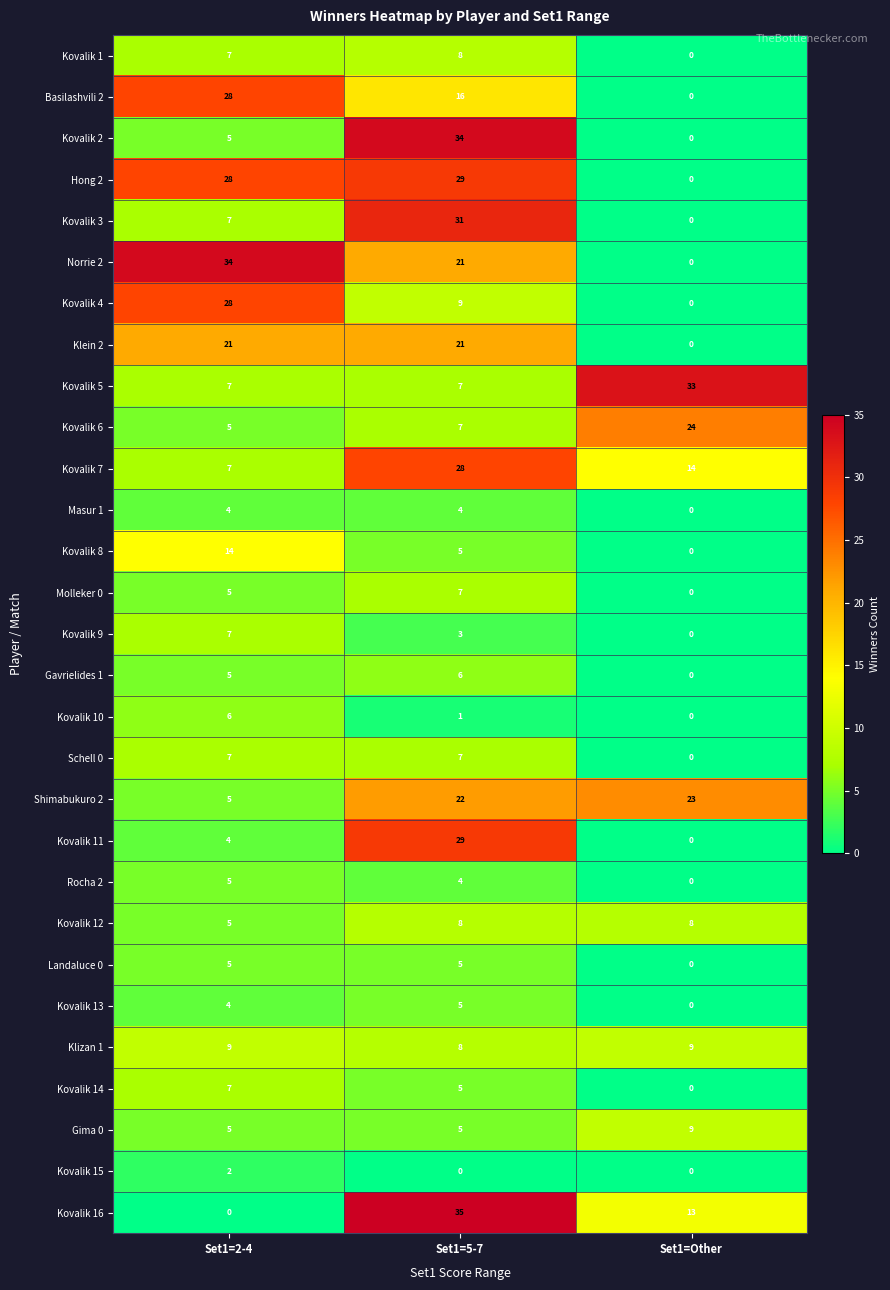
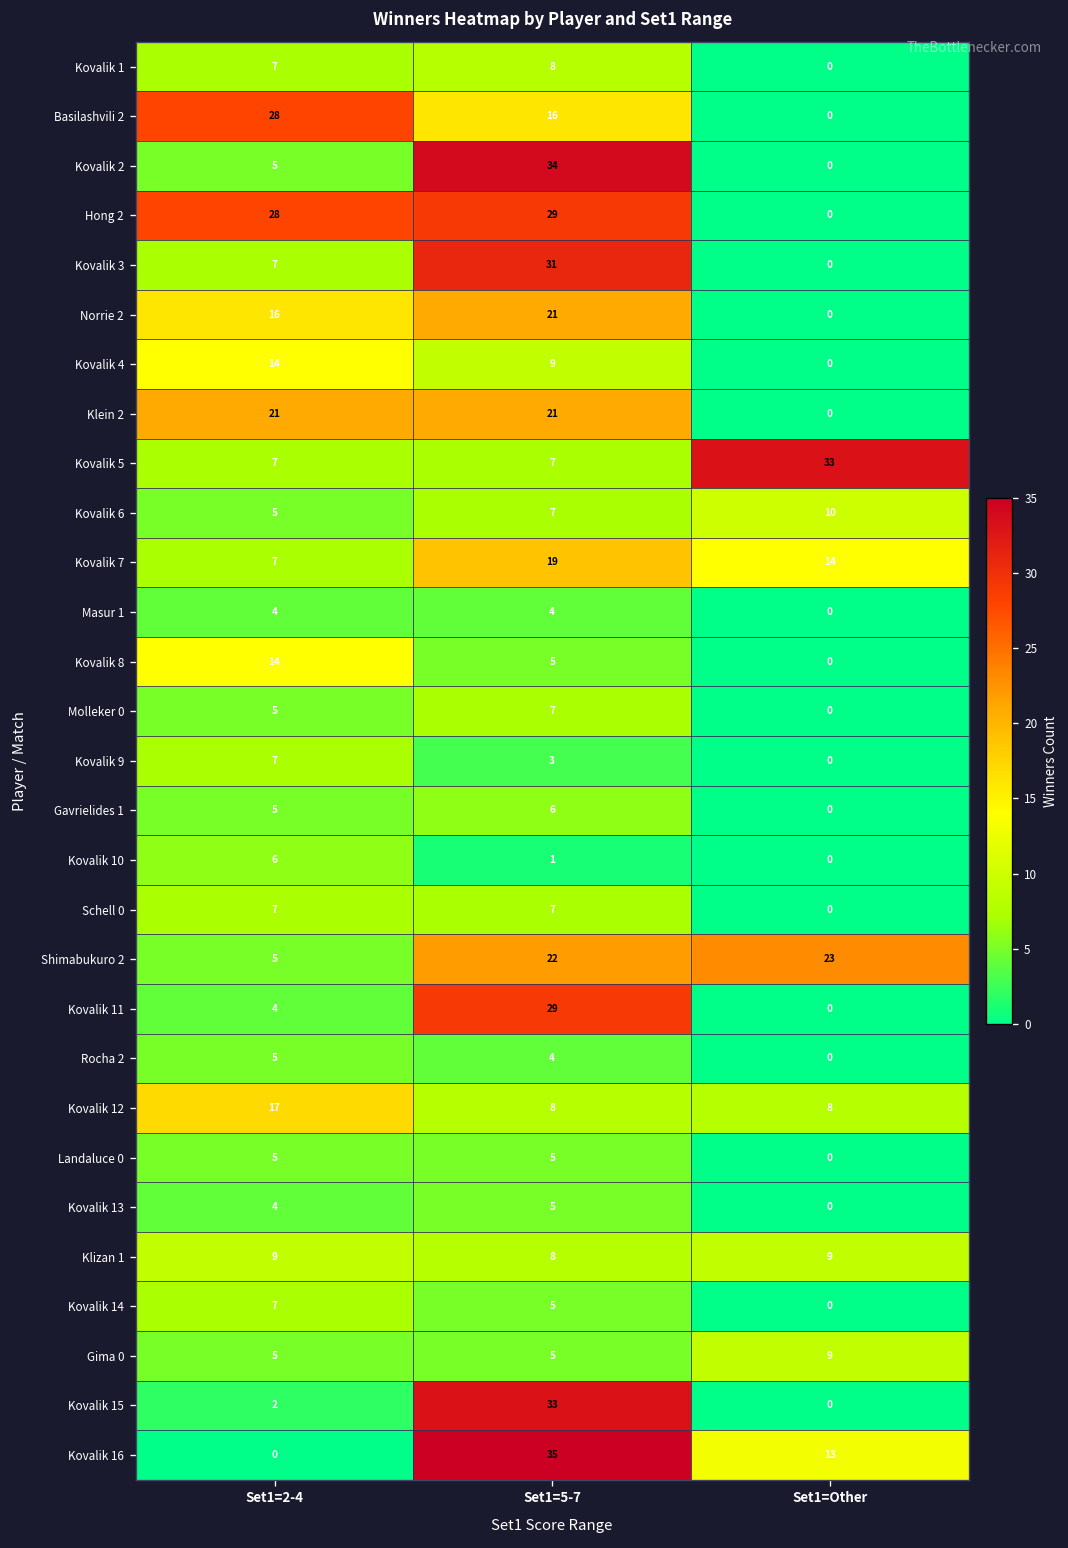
  {
    "Kovalik 1": {
      "Set1=2-4": 7,
      "Set1=5-7": 8,
      "Set1=Other": 0
    },
    "Basilashvili 2": {
      "Set1=2-4": 28,
      "Set1=5-7": 16,
      "Set1=Other": 0
    },
    "Kovalik 2": {
      "Set1=2-4": 5,
      "Set1=5-7": 34,
      "Set1=Other": 0
    },
    "Hong 2": {
      "Set1=2-4": 28,
      "Set1=5-7": 29,
      "Set1=Other": 0
    },
    "Kovalik 3": {
      "Set1=2-4": 7,
      "Set1=5-7": 31,
      "Set1=Other": 0
    },
    "Norrie 2": {
-     "Set1=2-4": 34,
+     "Set1=2-4": 16,
      "Set1=5-7": 21,
      "Set1=Other": 0
    },
    "Kovalik 4": {
-     "Set1=2-4": 28,
+     "Set1=2-4": 14,
      "Set1=5-7": 9,
      "Set1=Other": 0
    },
    "Klein 2": {
      "Set1=2-4": 21,
      "Set1=5-7": 21,
      "Set1=Other": 0
    },
    "Kovalik 5": {
      "Set1=2-4": 7,
      "Set1=5-7": 7,
      "Set1=Other": 33
    },
    "Kovalik 6": {
      "Set1=2-4": 5,
      "Set1=5-7": 7,
-     "Set1=Other": 24
+     "Set1=Other": 10
    },
    "Kovalik 7": {
      "Set1=2-4": 7,
-     "Set1=5-7": 28,
+     "Set1=5-7": 19,
      "Set1=Other": 14
    },
    "Masur 1": {
      "Set1=2-4": 4,
      "Set1=5-7": 4,
      "Set1=Other": 0
    },
    "Kovalik 8": {
      "Set1=2-4": 14,
      "Set1=5-7": 5,
      "Set1=Other": 0
    },
    "Molleker 0": {
      "Set1=2-4": 5,
      "Set1=5-7": 7,
      "Set1=Other": 0
    },
    "Kovalik 9": {
      "Set1=2-4": 7,
      "Set1=5-7": 3,
      "Set1=Other": 0
    },
    "Gavrielides 1": {
      "Set1=2-4": 5,
      "Set1=5-7": 6,
      "Set1=Other": 0
    },
    "Kovalik 10": {
      "Set1=2-4": 6,
      "Set1=5-7": 1,
      "Set1=Other": 0
    },
    "Schell 0": {
      "Set1=2-4": 7,
      "Set1=5-7": 7,
      "Set1=Other": 0
    },
    "Shimabukuro 2": {
      "Set1=2-4": 5,
      "Set1=5-7": 22,
      "Set1=Other": 23
    },
    "Kovalik 11": {
      "Set1=2-4": 4,
      "Set1=5-7": 29,
      "Set1=Other": 0
    },
    "Rocha 2": {
      "Set1=2-4": 5,
      "Set1=5-7": 4,
      "Set1=Other": 0
    },
    "Kovalik 12": {
-     "Set1=2-4": 5,
+     "Set1=2-4": 17,
      "Set1=5-7": 8,
      "Set1=Other": 8
    },
    "Landaluce 0": {
      "Set1=2-4": 5,
      "Set1=5-7": 5,
      "Set1=Other": 0
    },
    "Kovalik 13": {
      "Set1=2-4": 4,
      "Set1=5-7": 5,
      "Set1=Other": 0
    },
    "Klizan 1": {
      "Set1=2-4": 9,
      "Set1=5-7": 8,
      "Set1=Other": 9
    },
    "Kovalik 14": {
      "Set1=2-4": 7,
      "Set1=5-7": 5,
      "Set1=Other": 0
    },
    "Gima 0": {
      "Set1=2-4": 5,
      "Set1=5-7": 5,
      "Set1=Other": 9
    },
    "Kovalik 15": {
      "Set1=2-4": 2,
-     "Set1=5-7": 0,
+     "Set1=5-7": 33,
      "Set1=Other": 0
    },
    "Kovalik 16": {
      "Set1=2-4": 0,
      "Set1=5-7": 35,
      "Set1=Other": 13
    }
  }
